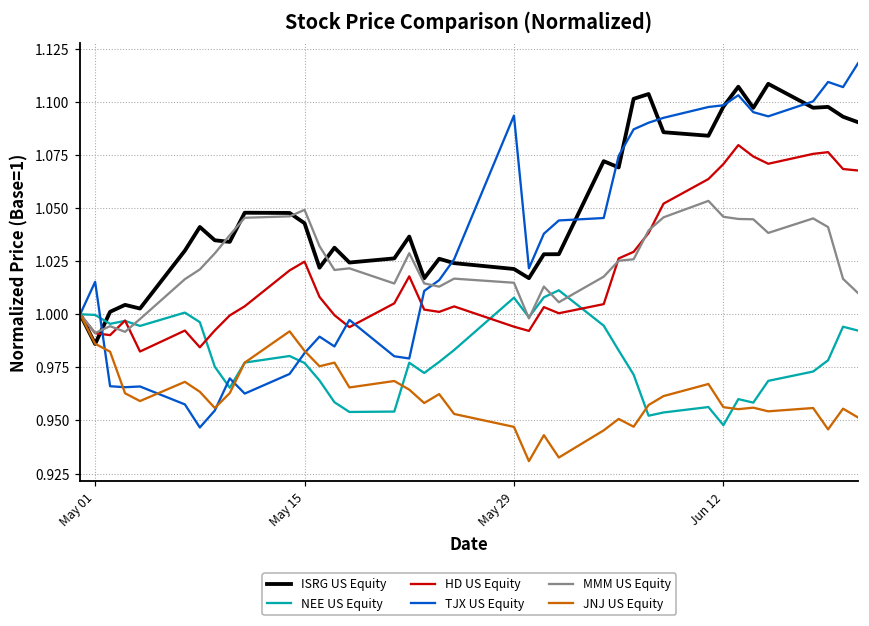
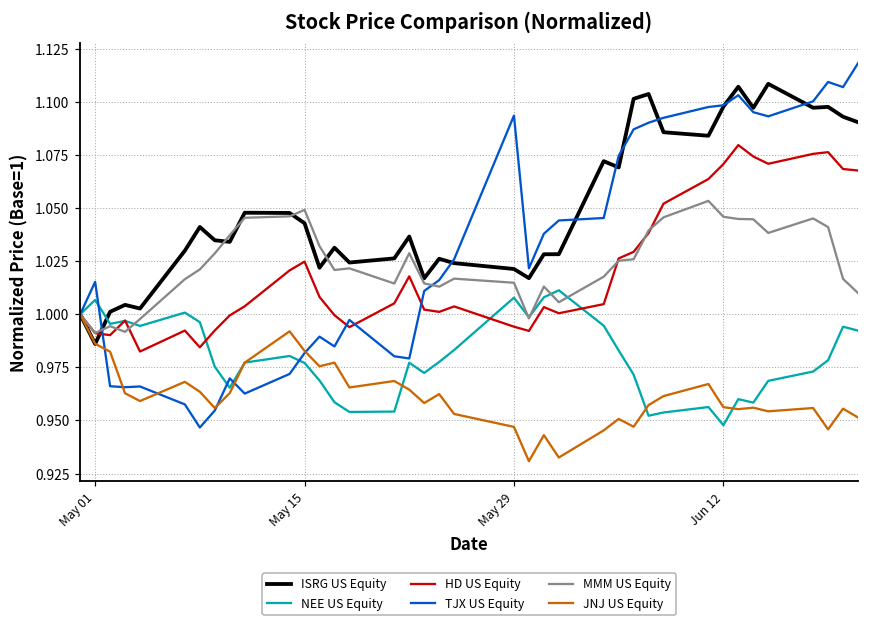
  {
    "ISRG US Equity": {
      "May 15": 1.043,
      "May 29": 1.021
    },
    "NEE US Equity": {
-     "May 01": 1.000,
+     "May 01": 1.007,
      "May 15": 0.977,
      "May 29": 1.008,
      "Jun 12": 0.948
    },
    "HD US Equity": {
      "May 15": 1.025,
      "May 29": 0.994,
      "Jun 12": 1.071
    },
    "TJX US Equity": {
      "May 01": 1.015,
      "May 29": 1.094
    },
    "MMM US Equity": {
      "May 15": 1.049,
      "May 29": 1.015,
      "Jun 12": 1.046
    },
    "JNJ US Equity": {
      "May 29": 0.947,
      "Jun 12": 0.956
    }
  }
